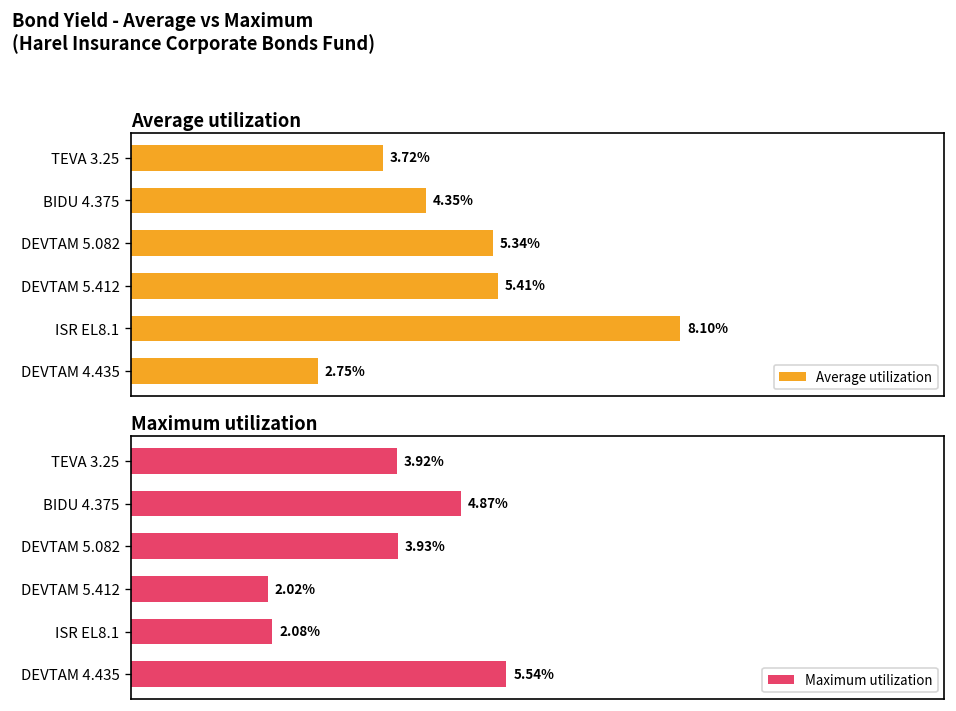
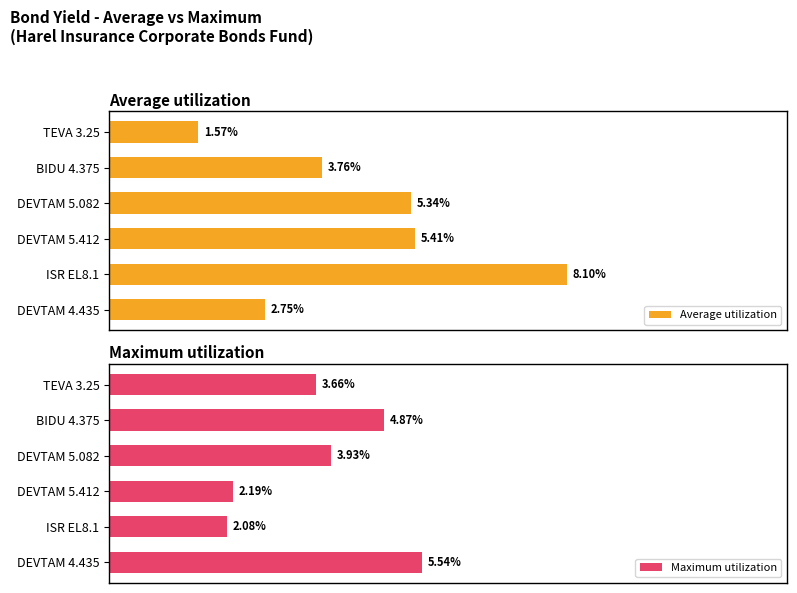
  {
    "Average utilization": {
-     "TEVA 3.25": "3.72%",
-     "BIDU 4.375": "4.35%",
+     "TEVA 3.25": "1.57%",
+     "BIDU 4.375": "3.76%",
      "DEVTAM 5.082": "5.34%",
      "DEVTAM 5.412": "5.41%",
      "ISR EL8.1": "8.10%",
      "DEVTAM 4.435": "2.75%"
    },
    "Maximum utilization": {
-     "TEVA 3.25": "3.92%",
+     "TEVA 3.25": "3.66%",
      "BIDU 4.375": "4.87%",
      "DEVTAM 5.082": "3.93%",
-     "DEVTAM 5.412": "2.02%",
+     "DEVTAM 5.412": "2.19%",
      "ISR EL8.1": "2.08%",
      "DEVTAM 4.435": "5.54%"
    }
  }
